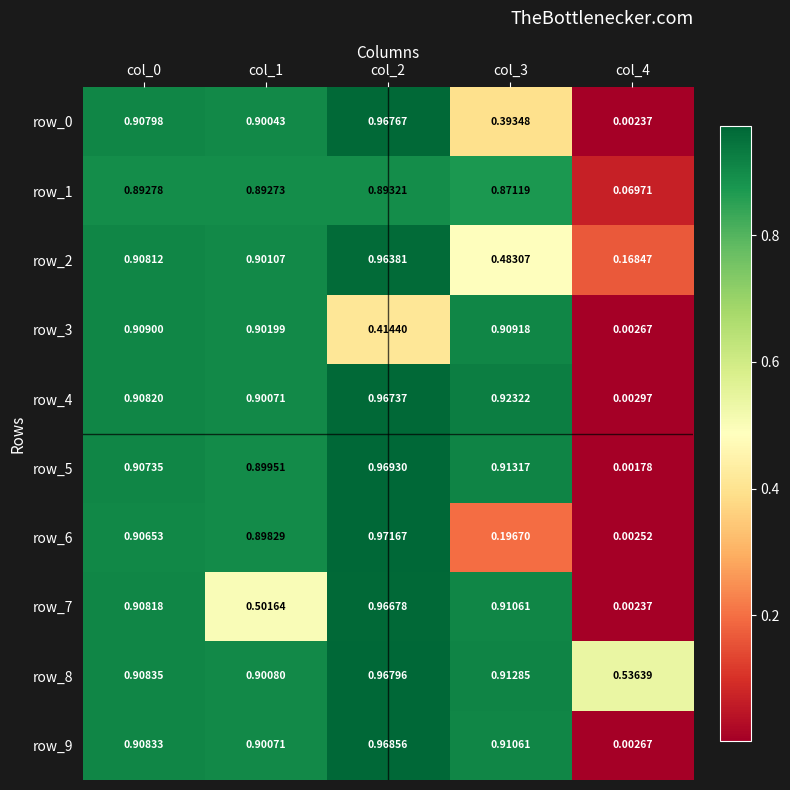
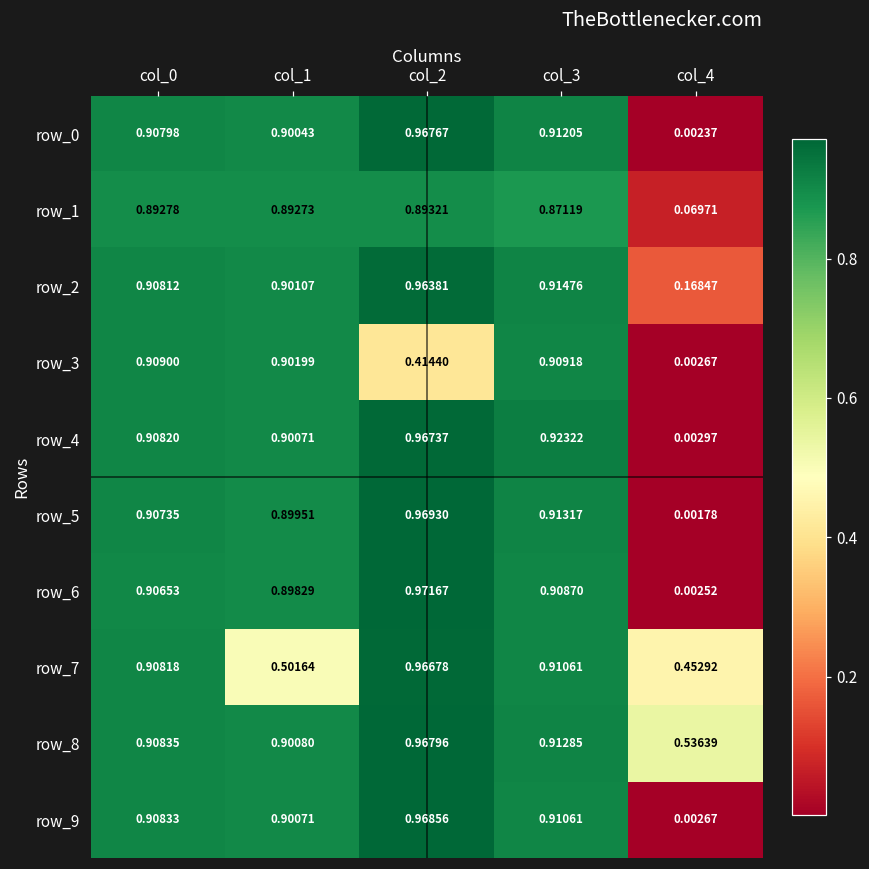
  {
    "row_0": {
      "col_0": 0.90798,
      "col_1": 0.90043,
      "col_2": 0.96767,
-     "col_3": 0.39348,
+     "col_3": 0.91205,
      "col_4": 0.00237
    },
    "row_1": {
      "col_0": 0.89278,
      "col_1": 0.89273,
      "col_2": 0.89321,
      "col_3": 0.87119,
      "col_4": 0.06971
    },
    "row_2": {
      "col_0": 0.90812,
      "col_1": 0.90107,
      "col_2": 0.96381,
-     "col_3": 0.48307,
+     "col_3": 0.91476,
      "col_4": 0.16847
    },
    "row_3": {
      "col_0": 0.90900,
      "col_1": 0.90199,
      "col_2": 0.41440,
      "col_3": 0.90918,
      "col_4": 0.00267
    },
    "row_4": {
      "col_0": 0.90820,
      "col_1": 0.90071,
      "col_2": 0.96737,
      "col_3": 0.92322,
      "col_4": 0.00297
    },
    "row_5": {
      "col_0": 0.90735,
      "col_1": 0.89951,
      "col_2": 0.96930,
      "col_3": 0.91317,
      "col_4": 0.00178
    },
    "row_6": {
      "col_0": 0.90653,
      "col_1": 0.89829,
      "col_2": 0.97167,
-     "col_3": 0.19670,
+     "col_3": 0.90870,
      "col_4": 0.00252
    },
    "row_7": {
      "col_0": 0.90818,
      "col_1": 0.50164,
      "col_2": 0.96678,
      "col_3": 0.91061,
-     "col_4": 0.00237
+     "col_4": 0.45292
    },
    "row_8": {
      "col_0": 0.90835,
      "col_1": 0.90080,
      "col_2": 0.96796,
      "col_3": 0.91285,
      "col_4": 0.53639
    },
    "row_9": {
      "col_0": 0.90833,
      "col_1": 0.90071,
      "col_2": 0.96856,
      "col_3": 0.91061,
      "col_4": 0.00267
    }
  }
